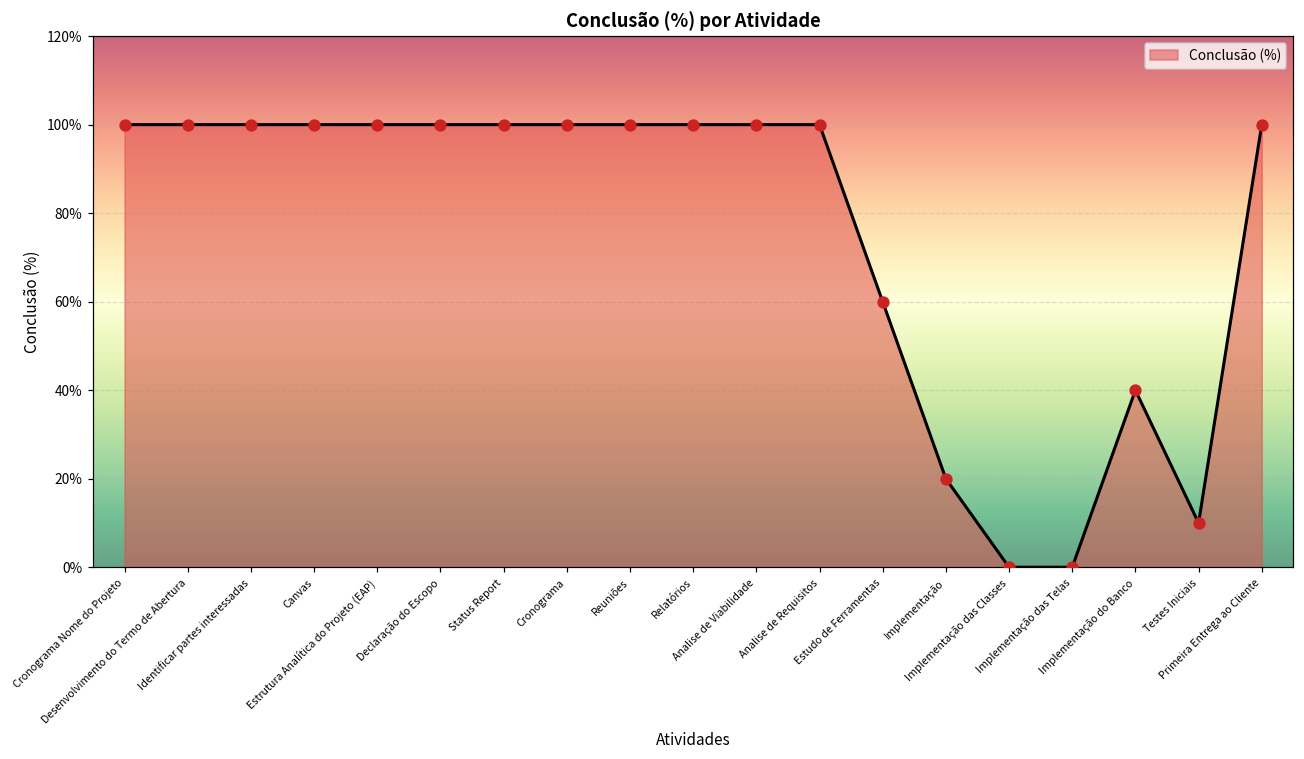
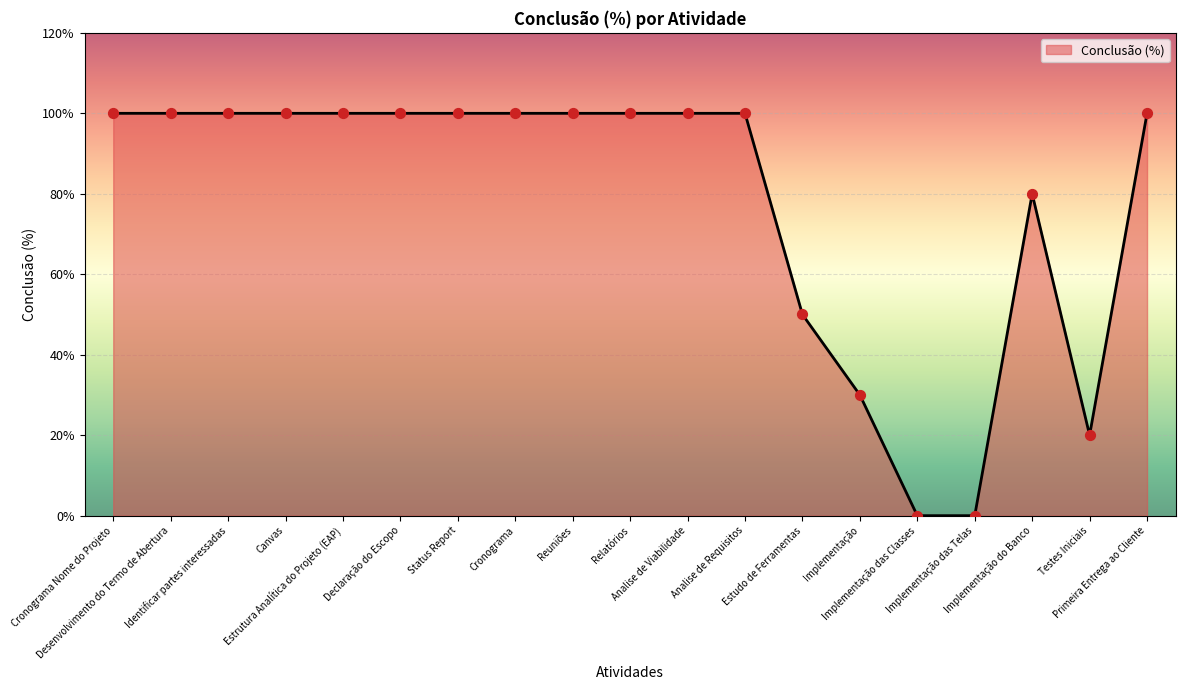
  {
    "Cronograma Nome do Projeto": "100%",
    "Desenvolvimento do Termo de Abertura": "100%",
    "Identificar partes interessadas": "100%",
    "Canvas": "100%",
    "Estrutura Analítica do Projeto (EAP)": "100%",
    "Declaração do Escopo": "100%",
    "Status Report": "100%",
    "Cronograma": "100%",
    "Reuniões": "100%",
    "Relatórios": "100%",
    "Analise de Viabilidade": "100%",
    "Analise de Requisitos": "100%",
-   "Estudo de Ferramentas": "60%",
-   "Implementação": "20%",
+   "Estudo de Ferramentas": "50%",
+   "Implementação": "30%",
    "Implementação das Classes": "0%",
    "Implementação das Telas": "0%",
-   "Implementação do Banco": "40%",
-   "Testes Iniciais": "10%",
+   "Implementação do Banco": "80%",
+   "Testes Iniciais": "20%",
    "Primeira Entrega ao Cliente": "100%"
  }
